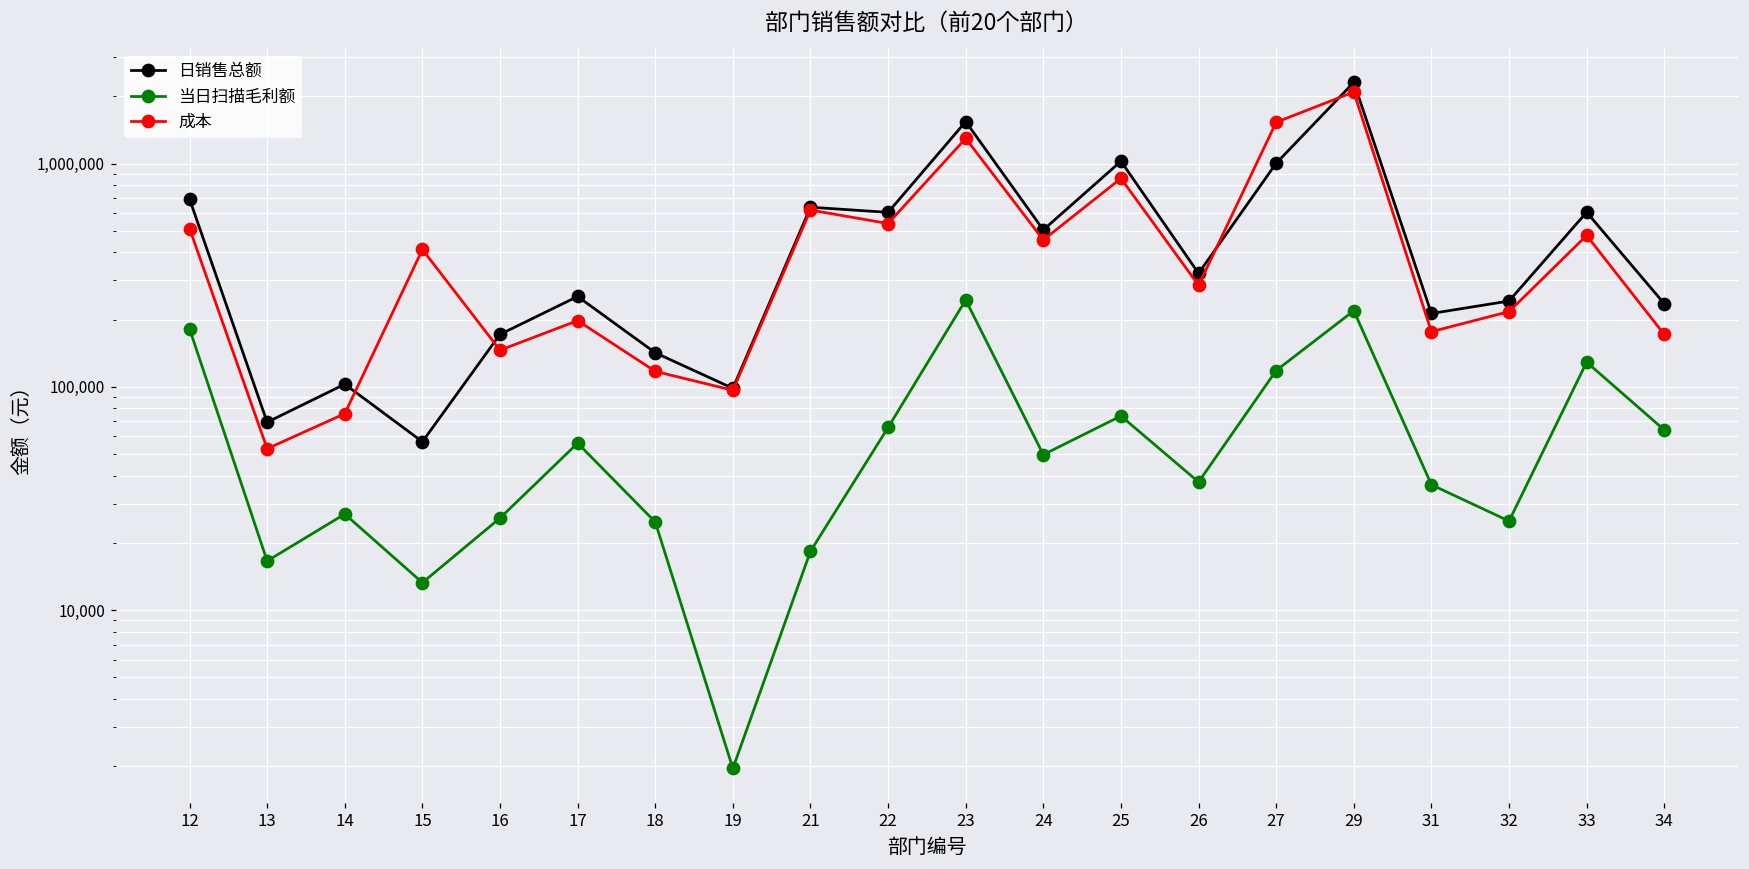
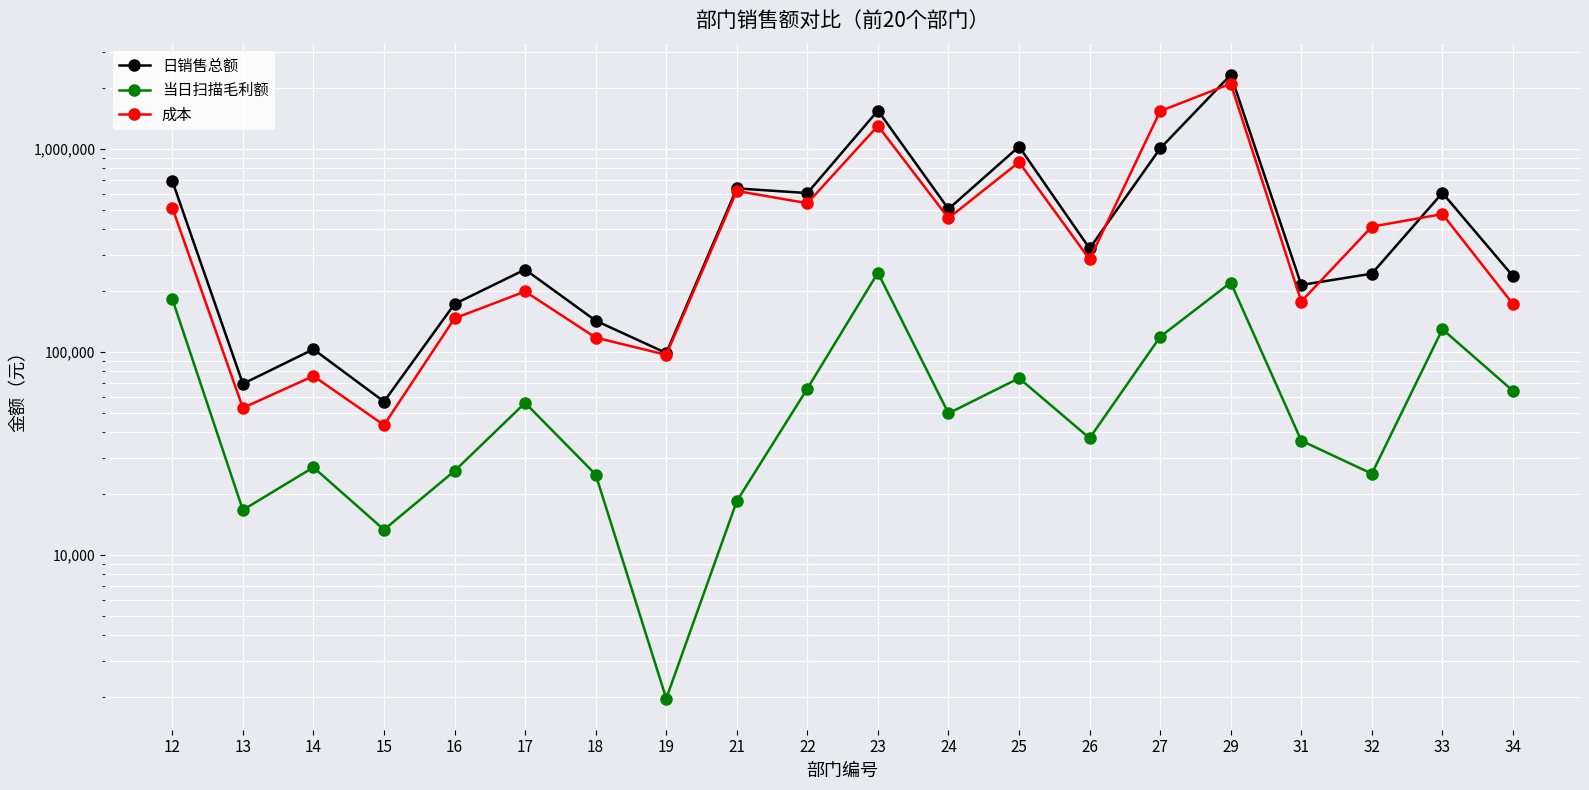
  {
    "日销售总额": {
      "12": "690,000",
      "13": "69,000",
      "14": "100,000",
      "15": "57,000",
      "16": "170,000",
      "17": "250,000",
      "18": "140,000",
      "21": "640,000",
      "22": "600,000",
      "23": "1,500,000",
      "24": "500,000",
      "25": "1,000,000",
      "26": "320,000",
      "27": "1,000,000",
      "29": "2,300,000",
      "31": "210,000",
      "32": "240,000",
      "33": "610,000",
      "34": "240,000"
    },
    "当日扫描毛利额": {
      "12": "180,000",
      "13": "17,000",
      "14": "27,000",
      "15": "13,000",
      "16": "26,000",
      "17": "56,000",
      "18": "25,000",
      "19": "2,000",
      "21": "18,000",
      "22": "66,000",
      "23": "240,000",
      "24": "50,000",
      "25": "74,000",
      "26": "37,000",
      "27": "120,000",
      "29": "220,000",
      "31": "36,000",
      "32": "25,000",
      "33": "130,000",
      "34": "64,000"
    },
    "成本": {
      "12": "510,000",
      "13": "53,000",
      "14": "76,000",
-     "15": "410,000",
+     "15": "43,000",
      "16": "150,000",
      "17": "200,000",
      "18": "120,000",
      "21": "620,000",
      "22": "540,000",
      "23": "1,300,000",
      "24": "450,000",
      "25": "860,000",
      "26": "280,000",
      "27": "1,500,000",
      "29": "2,100,000",
      "31": "180,000",
-     "32": "220,000",
+     "32": "410,000",
      "33": "480,000",
      "34": "170,000"
    }
  }
